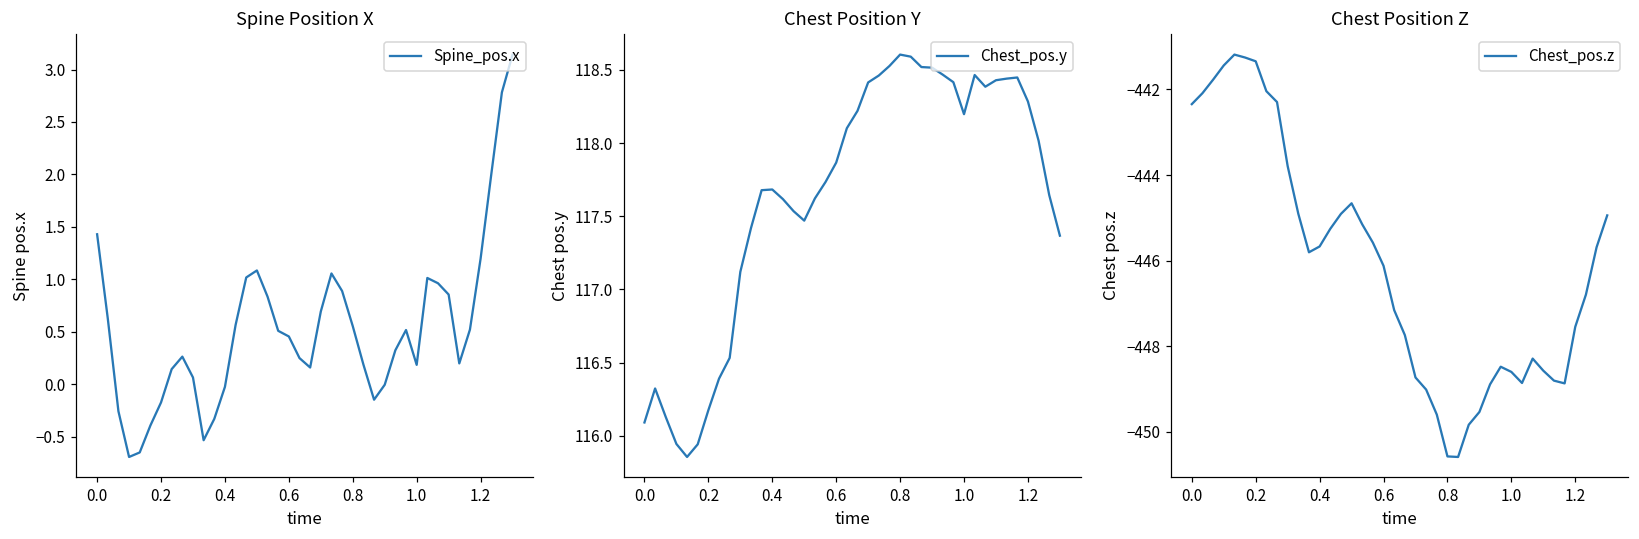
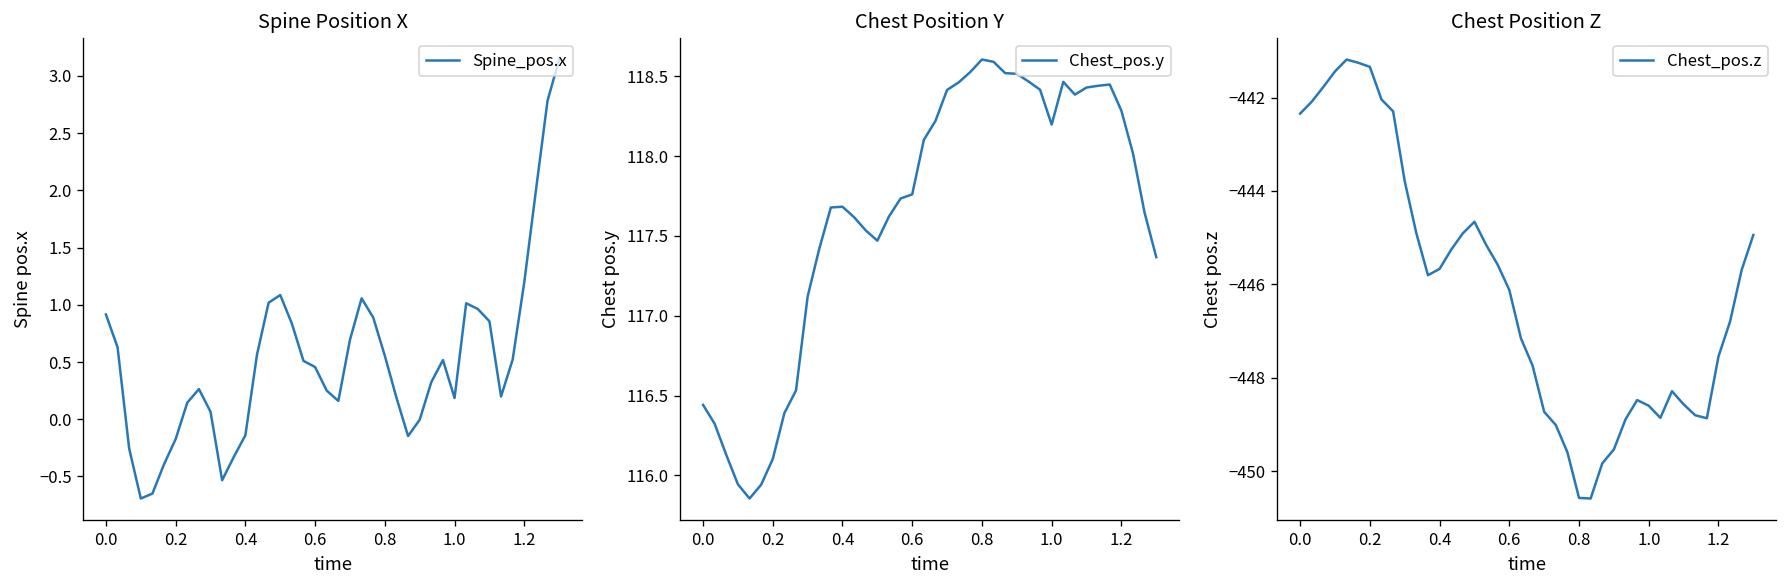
  {
    "Spine Position X": {
-     "0.0": 1.4,
+     "0.0": 0.9,
      "0.2": -0.2,
-     "0.4": 0.0,
+     "0.4": -0.1,
      "0.6": 0.5,
      "0.8": 0.6,
      "1.0": 0.2,
      "1.2": 1.2
    },
    "Chest Position Y": {
-     "0.0": 116.09,
-     "0.2": 116.17,
+     "0.0": 116.44,
+     "0.2": 116.10,
      "0.4": 117.68,
-     "0.6": 117.87,
+     "0.6": 117.76,
      "0.8": 118.60,
      "1.0": 118.20,
      "1.2": 118.28
    },
    "Chest Position Z": {
      "0.0": -442.3,
      "0.2": -441.3,
      "0.4": -445.7,
      "0.6": -446.1,
      "0.8": -450.6,
      "1.0": -448.6,
      "1.2": -447.5
    }
  }
